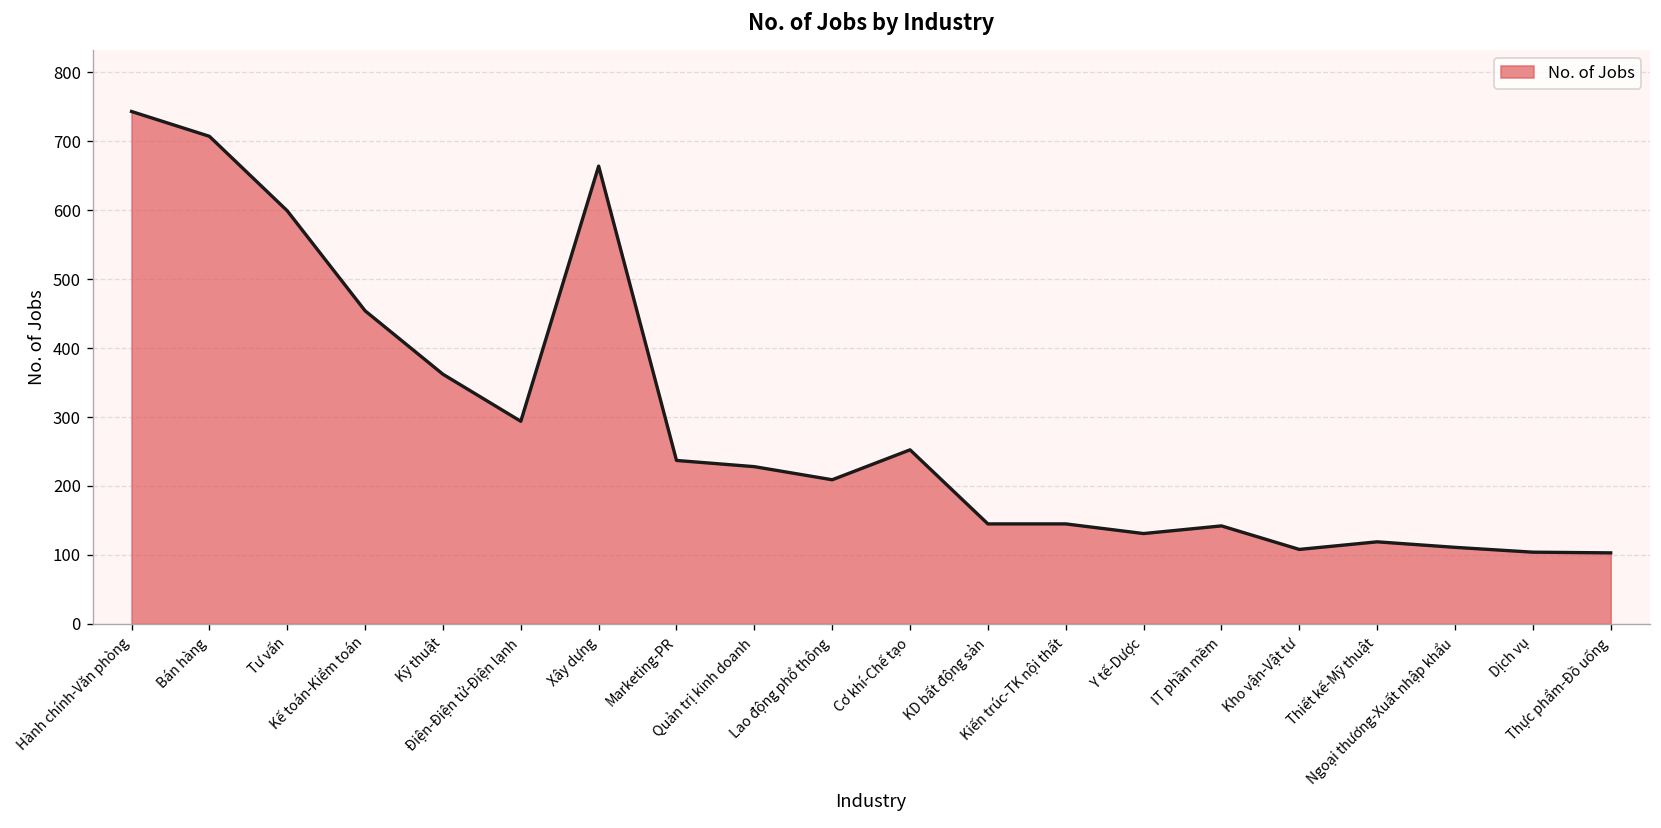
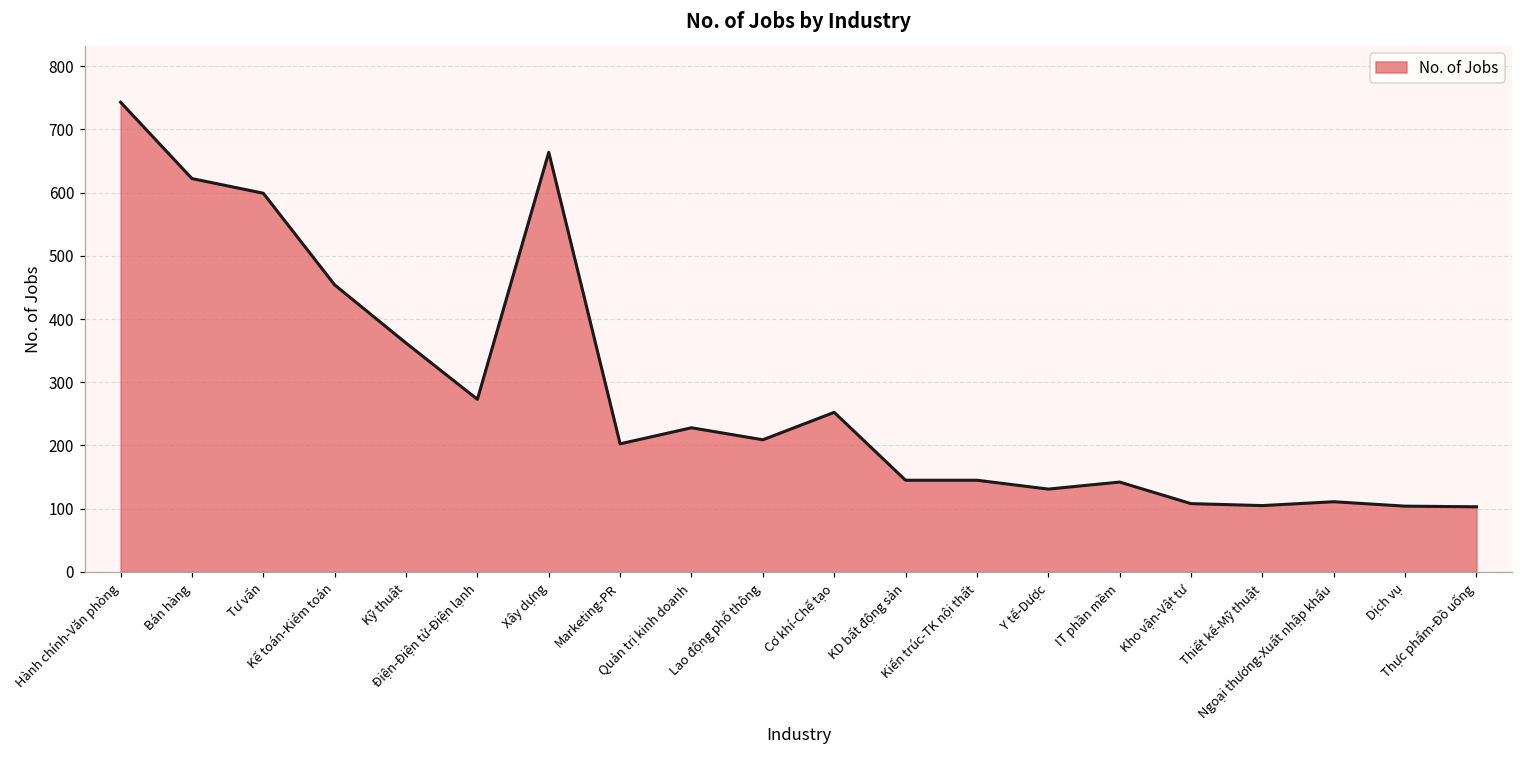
  {
    "Hành chính-Văn phòng": 740,
-   "Bán hàng": 710,
+   "Bán hàng": 620,
    "Tư vấn": 600,
    "Kế toán-Kiểm toán": 450,
    "Kỹ thuật": 360,
-   "Điện-Điện tử-Điện lạnh": 290,
+   "Điện-Điện tử-Điện lạnh": 270,
    "Xây dựng": 660,
-   "Marketing-PR": 240,
+   "Marketing-PR": 200,
    "Quản trị kinh doanh": 230,
    "Lao động phổ thông": 210,
    "Cơ khí-Chế tạo": 250,
    "KD bất động sản": 150,
    "Kiến trúc-TK nội thất": 150,
    "Y tế-Dược": 130,
    "IT phần mềm": 140,
    "Kho vận-Vật tư": 110,
-   "Thiết kế-Mỹ thuật": 120,
+   "Thiết kế-Mỹ thuật": 100,
    "Ngoại thương-Xuất nhập khẩu": 110,
    "Dịch vụ": 100,
    "Thực phẩm-Đồ uống": 100
  }
